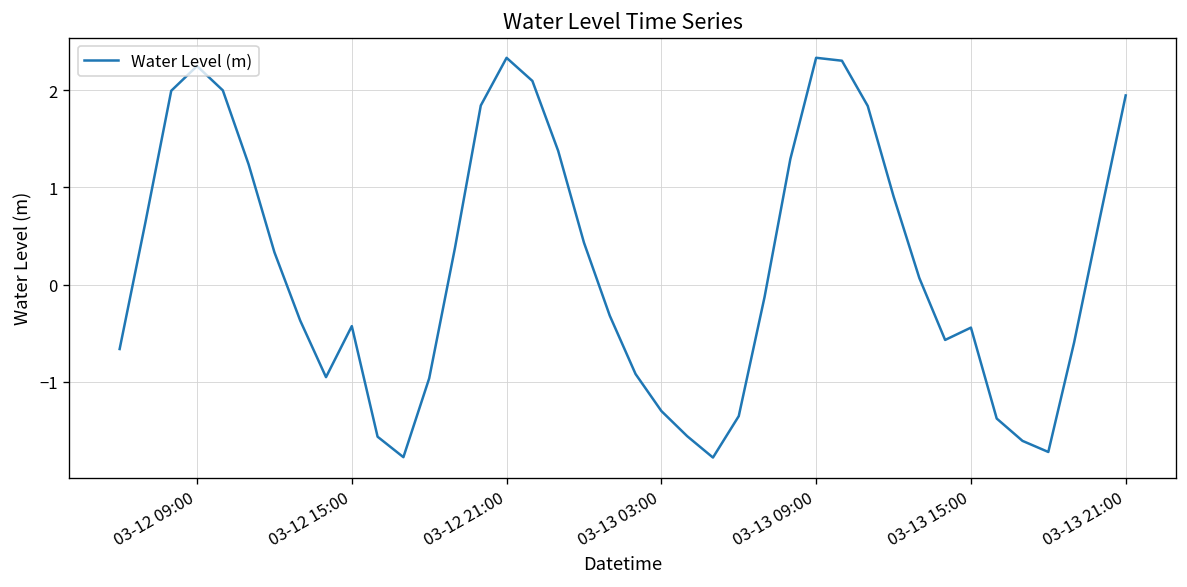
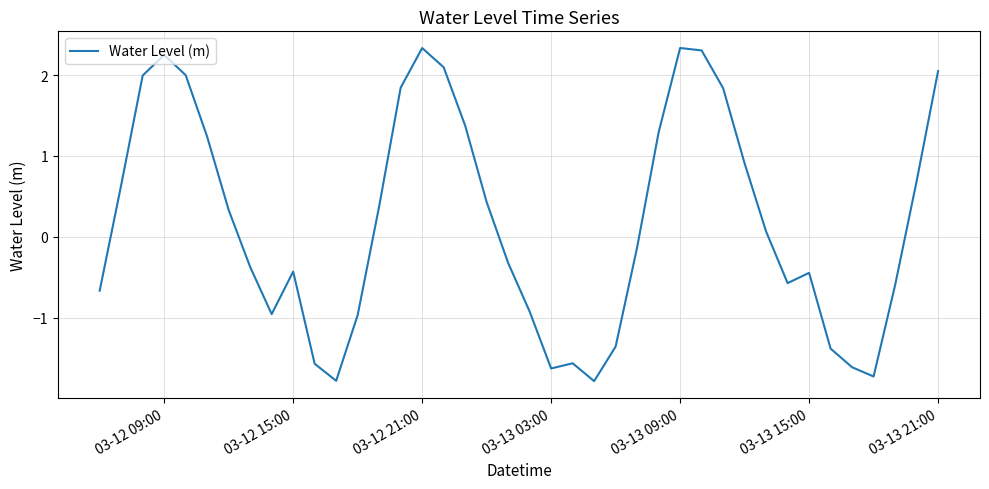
  {
    "03-12 15:00": -0.4,
    "03-12 21:00": 2.3,
-   "03-13 03:00": -1.3,
+   "03-13 03:00": -1.6,
    "03-13 09:00": 2.3,
    "03-13 15:00": -0.4,
-   "03-13 21:00": 1.9
+   "03-13 21:00": 2.0
  }
